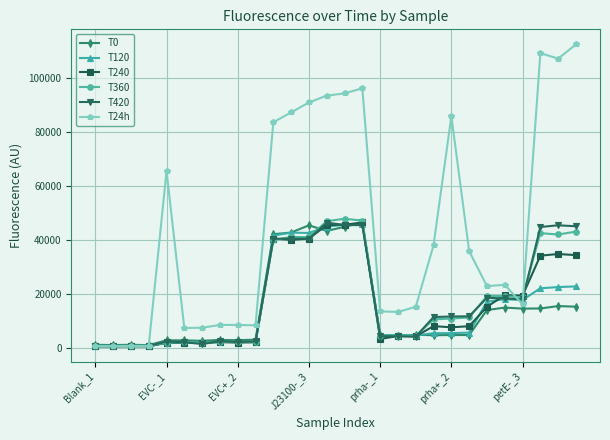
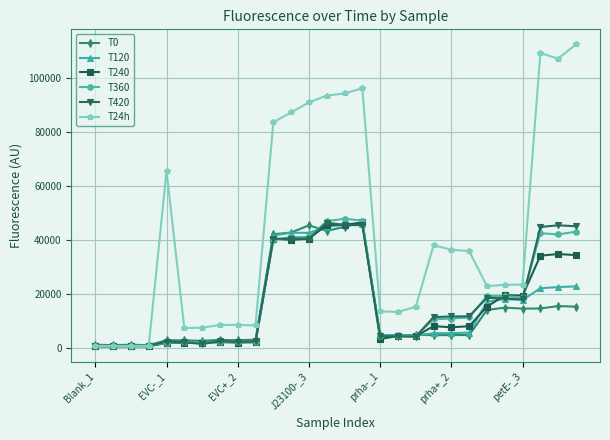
  {
    "T24h": {
      "EVC-_1": 65000,
      "EVC+_2": 9000,
      "J23100-_3": 91000,
      "prha-_1": 14000,
-     "prha+_2": 86000,
-     "petE-_3": 16000
+     "prha+_2": 36000,
+     "petE-_3": 23000
    }
  }
